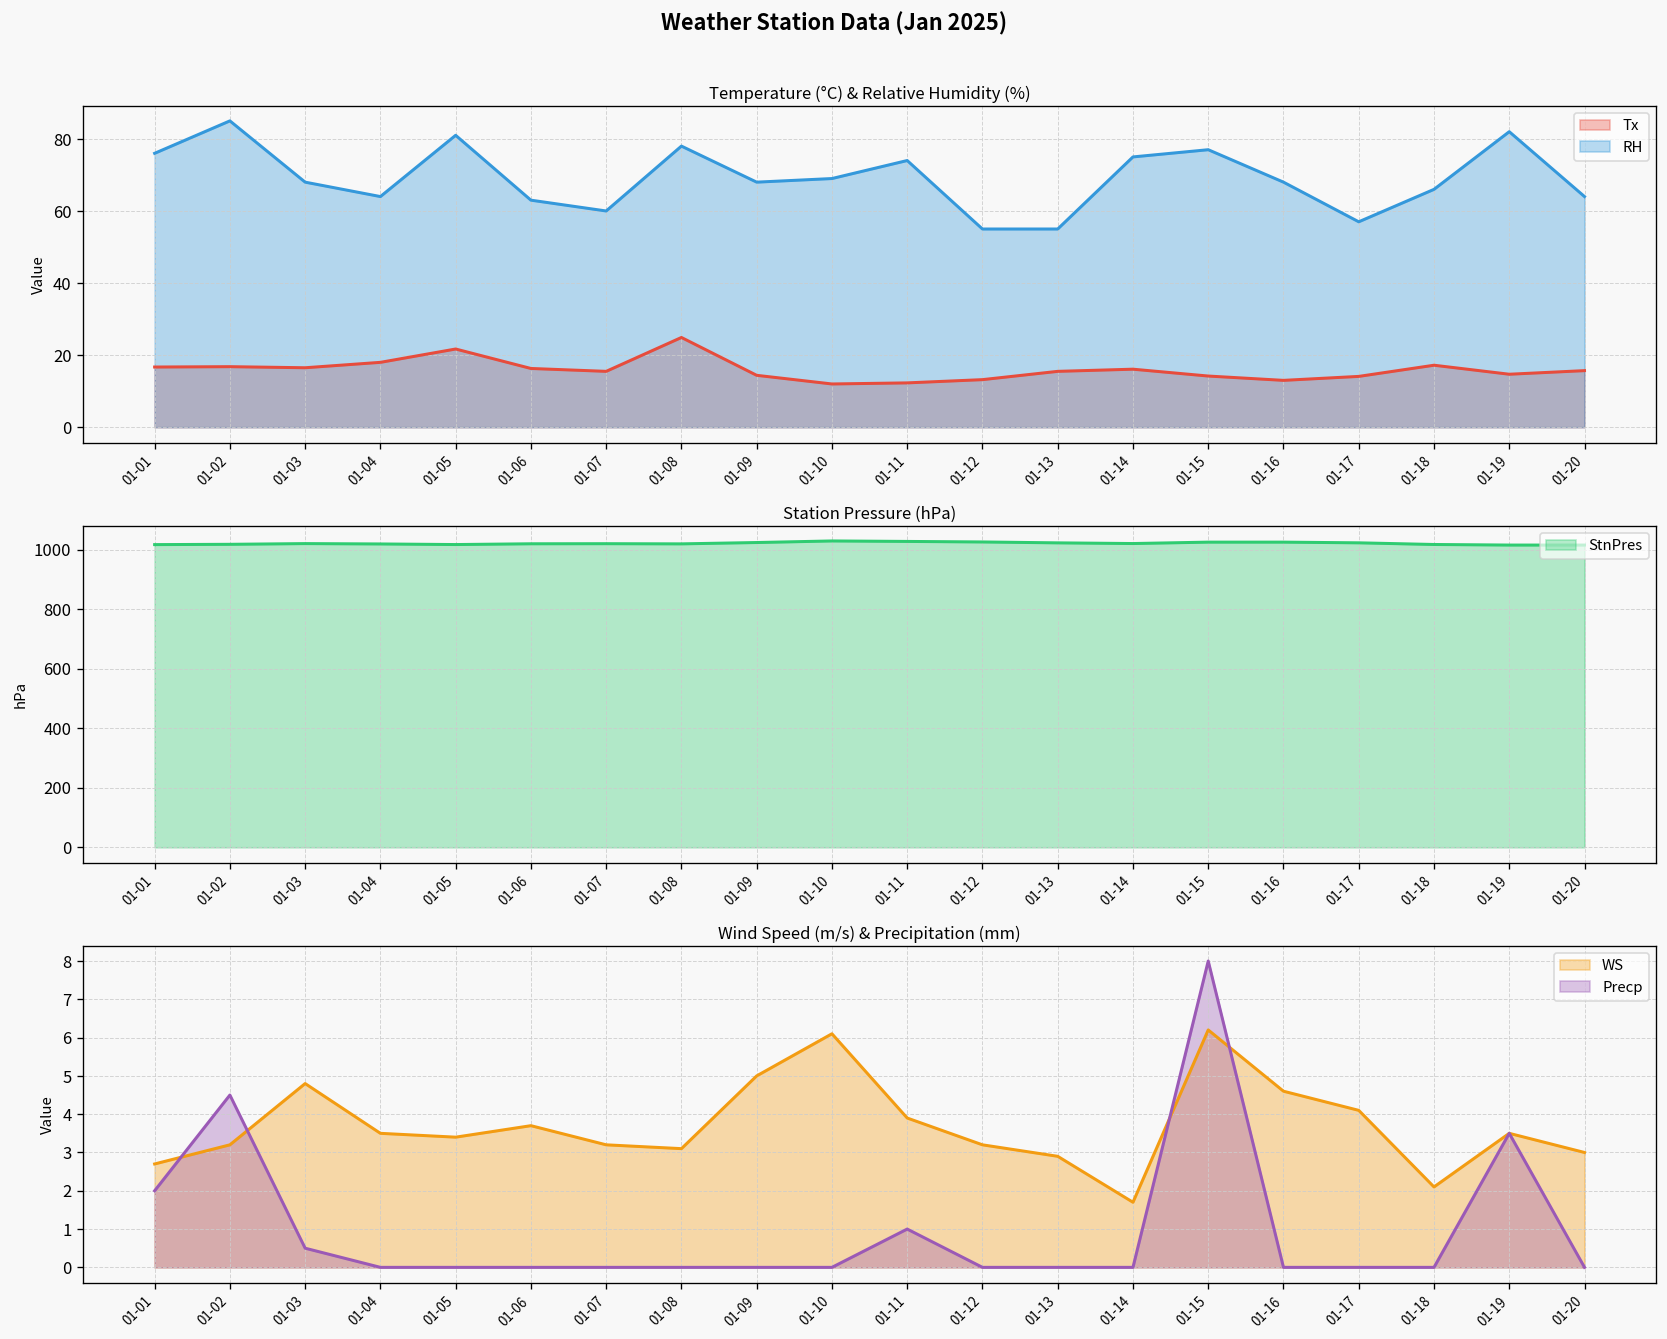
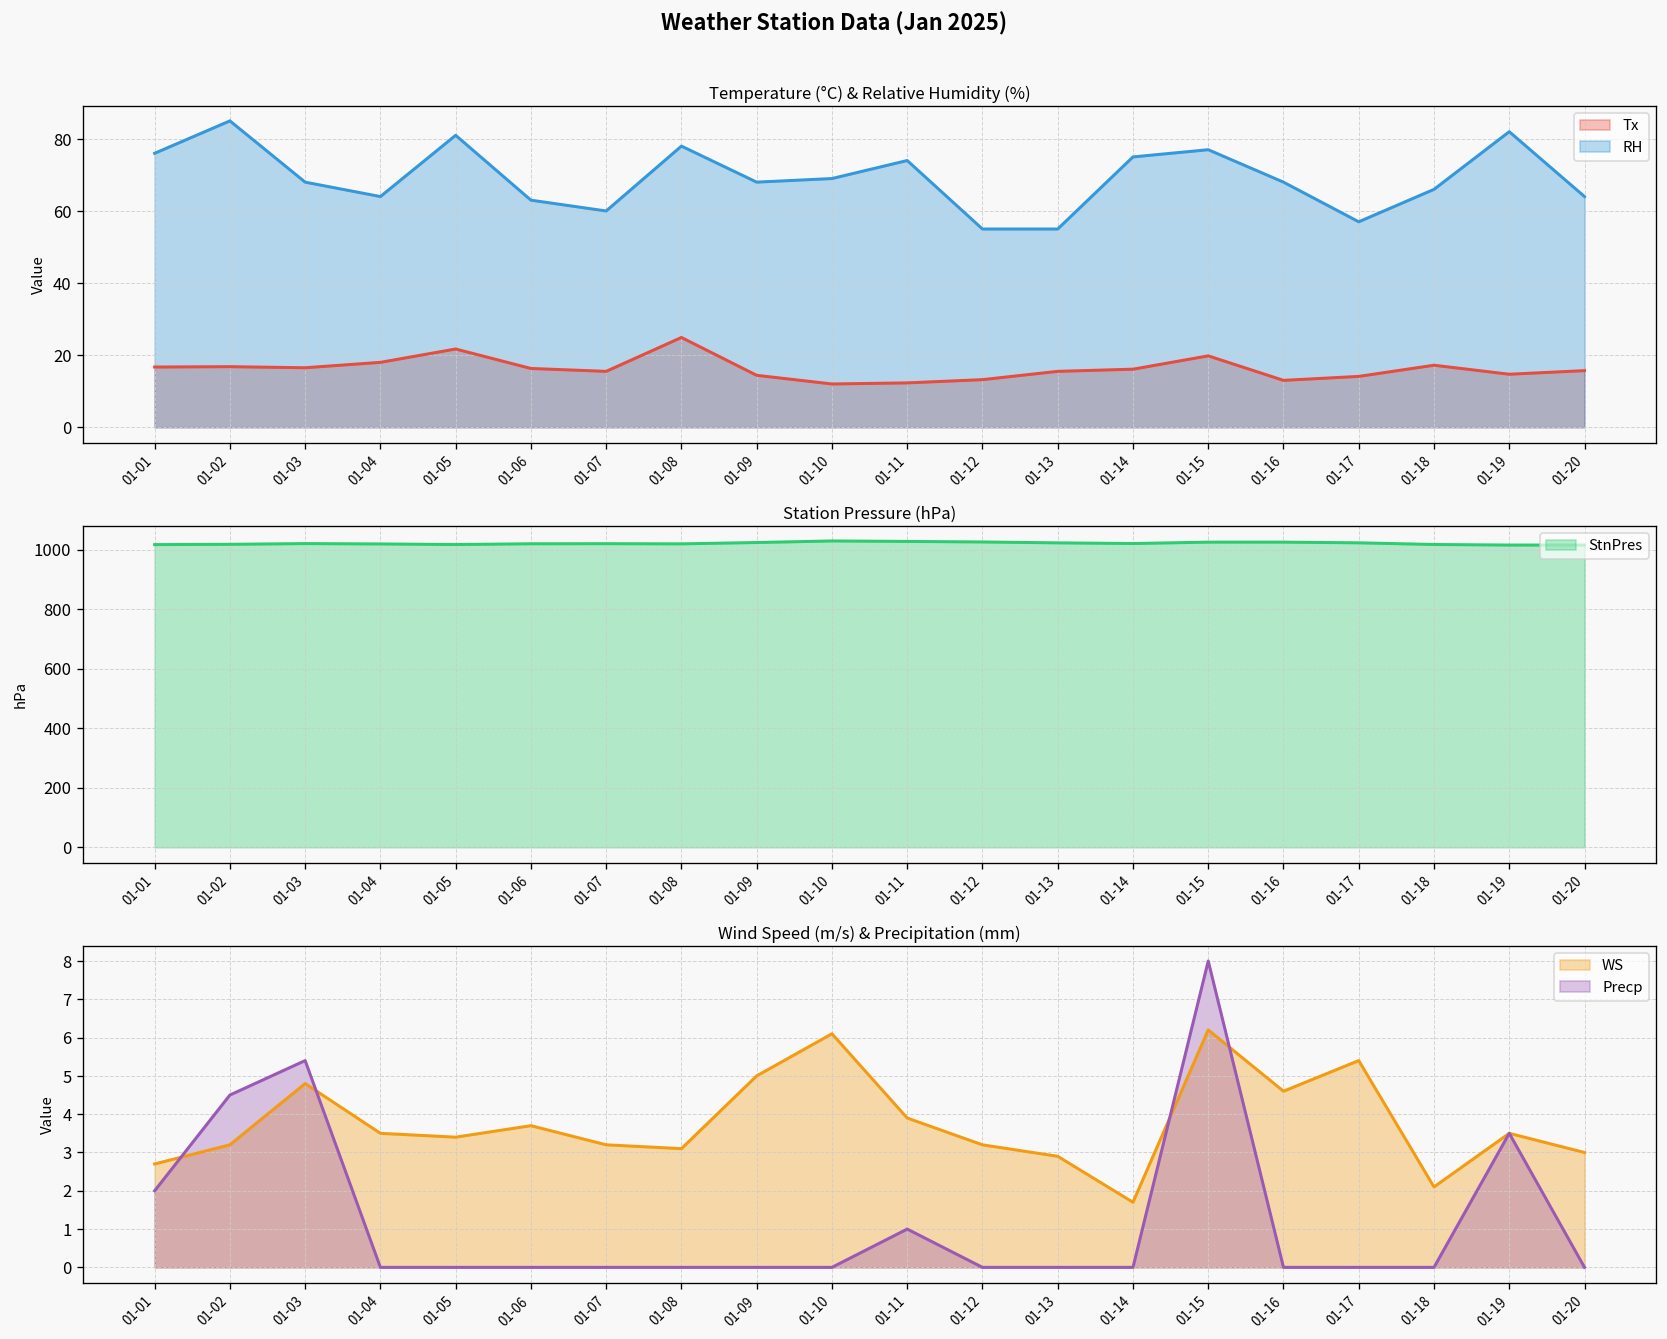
  {
    "Temperature (°C) & Relative Humidity (%)": {
      "Tx": {
        "01-01": 17,
        "01-02": 17,
        "01-03": 17,
        "01-04": 18,
        "01-05": 22,
        "01-06": 16,
        "01-07": 16,
        "01-08": 25,
        "01-09": 14,
        "01-10": 12,
        "01-11": 12,
        "01-12": 13,
        "01-13": 16,
        "01-14": 16,
-       "01-15": 14,
+       "01-15": 20,
        "01-16": 13,
        "01-17": 14,
        "01-18": 17,
        "01-19": 15,
        "01-20": 16
      },
      "RH": {
        "01-01": 76,
        "01-02": 85,
        "01-03": 68,
        "01-04": 64,
        "01-05": 81,
        "01-06": 63,
        "01-07": 60,
        "01-08": 78,
        "01-09": 68,
        "01-10": 69,
        "01-11": 74,
        "01-12": 55,
        "01-13": 55,
        "01-14": 75,
        "01-15": 77,
        "01-16": 68,
        "01-17": 57,
        "01-18": 66,
        "01-19": 82,
        "01-20": 64
      }
    },
    "Station Pressure (hPa)": {
      "01-01": 1020,
      "01-02": 1020,
      "01-03": 1020,
      "01-04": 1020,
      "01-05": 1020,
      "01-06": 1020,
      "01-07": 1020,
      "01-08": 1020,
      "01-09": 1020,
      "01-10": 1030,
      "01-11": 1030,
      "01-12": 1030,
      "01-13": 1020,
      "01-14": 1020,
      "01-15": 1030,
      "01-16": 1030,
      "01-17": 1020,
      "01-18": 1020,
      "01-19": 1020
    },
    "Wind Speed (m/s) & Precipitation (mm)": {
      "WS": {
        "01-01": 2.7,
        "01-02": 3.2,
        "01-03": 4.8,
        "01-04": 3.5,
        "01-05": 3.4,
        "01-06": 3.7,
        "01-07": 3.2,
        "01-08": 3.1,
        "01-09": 5.0,
        "01-10": 6.1,
        "01-11": 3.9,
        "01-12": 3.2,
        "01-13": 2.9,
        "01-14": 1.7,
        "01-15": 6.2,
        "01-16": 4.6,
-       "01-17": 4.1,
+       "01-17": 5.4,
        "01-18": 2.1,
        "01-20": 3.0
      },
      "Precp": {
        "01-01": 2.0,
        "01-02": 4.5,
-       "01-03": 0.5,
+       "01-03": 5.4,
        "01-04": 0.0,
        "01-05": 0.0,
        "01-06": 0.0,
        "01-07": 0.0,
        "01-08": 0.0,
        "01-09": 0.0,
        "01-10": 0.0,
        "01-11": 1.0,
        "01-12": 0.0,
        "01-13": 0.0,
        "01-14": 0.0,
        "01-15": 8.0,
        "01-16": 0.0,
        "01-17": 0.0,
        "01-18": 0.0,
        "01-20": 0.0
      }
    }
  }
